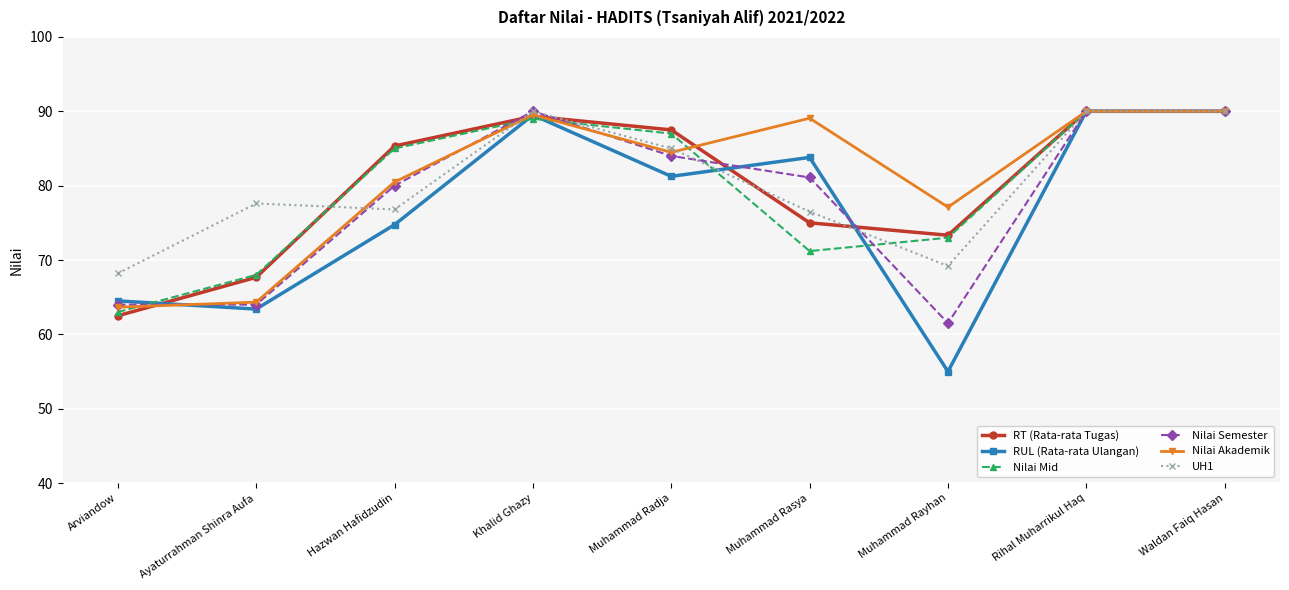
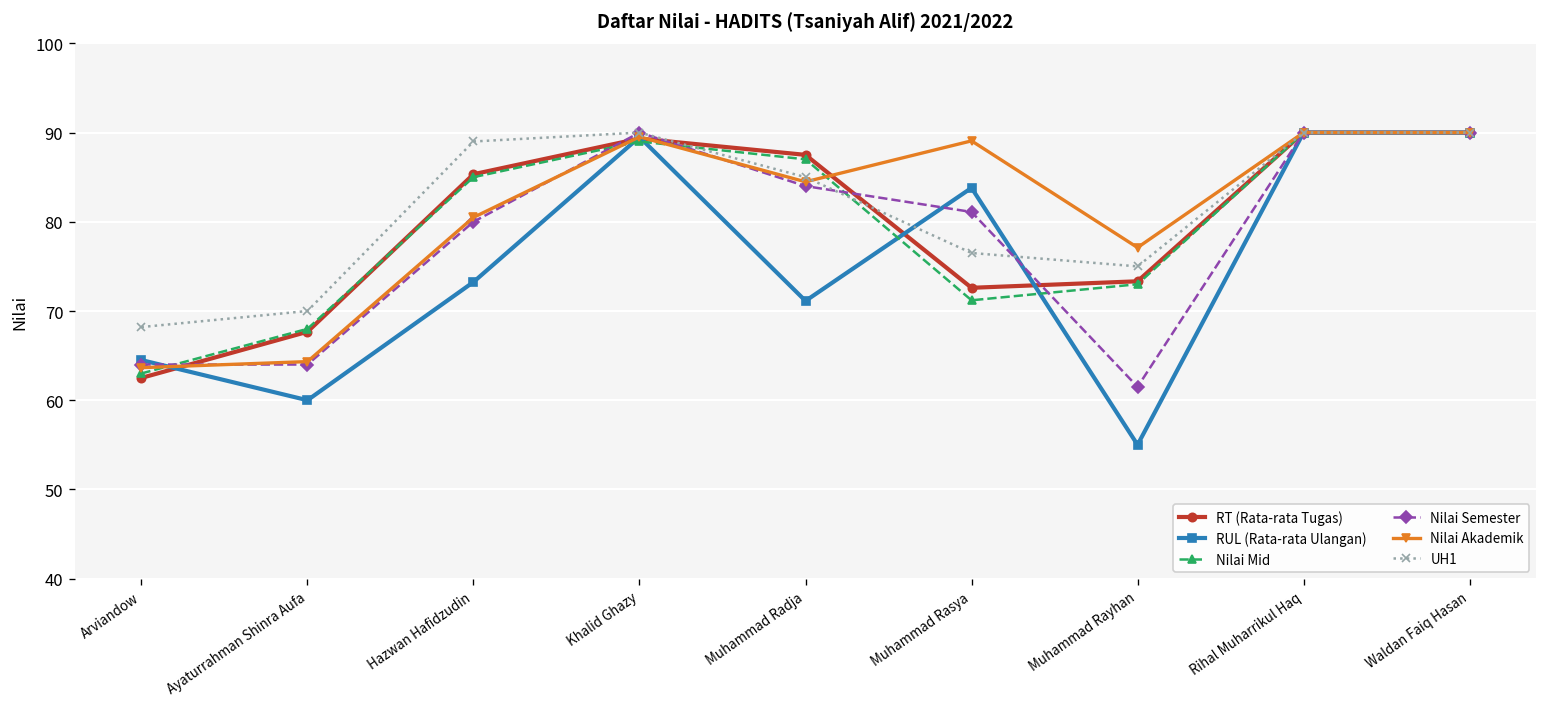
  {
    "RT (Rata-rata Tugas)": {
      "Arviandow": 63,
      "Muhammad Radja": 88,
-     "Muhammad Rasya": 75
+     "Muhammad Rasya": 73
    },
    "RUL (Rata-rata Ulangan)": {
      "Arviandow": 65,
-     "Ayaturrahman Shinra Aufa": 63,
-     "Hazwan Hafidzudin": 75,
-     "Muhammad Radja": 81,
+     "Ayaturrahman Shinra Aufa": 60,
+     "Hazwan Hafidzudin": 73,
+     "Muhammad Radja": 71,
      "Muhammad Rasya": 84,
      "Muhammad Rayhan": 55
    },
    "Nilai Mid": {
      "Arviandow": 63,
      "Muhammad Radja": 87,
      "Muhammad Rasya": 71
    },
    "Nilai Semester": {
      "Arviandow": 64,
      "Hazwan Hafidzudin": 80,
      "Muhammad Radja": 84,
      "Muhammad Rasya": 81,
      "Muhammad Rayhan": 62
    },
    "Nilai Akademik": {
      "Arviandow": 64,
      "Hazwan Hafidzudin": 80,
      "Muhammad Radja": 84,
      "Muhammad Rasya": 89,
      "Muhammad Rayhan": 77
    },
    "UH1": {
      "Arviandow": 68,
-     "Ayaturrahman Shinra Aufa": 78,
-     "Hazwan Hafidzudin": 77,
+     "Ayaturrahman Shinra Aufa": 70,
+     "Hazwan Hafidzudin": 89,
      "Muhammad Radja": 85,
      "Muhammad Rasya": 77,
-     "Muhammad Rayhan": 69
+     "Muhammad Rayhan": 75
    }
  }
